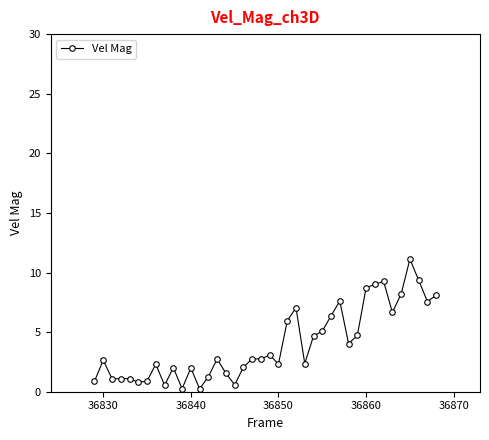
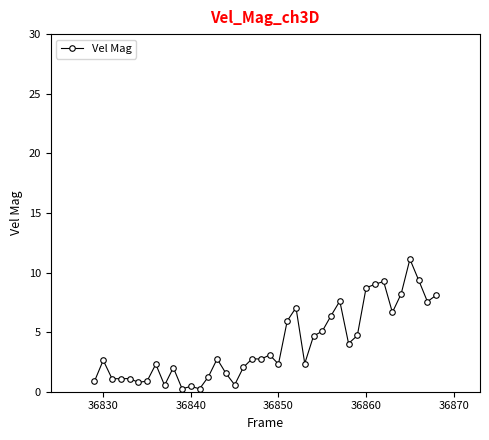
  {
    "36830": 2.6,
-   "36840": 2.0,
+   "36840": 0.4,
    "36850": 2.3,
    "36860": 8.7
  }
